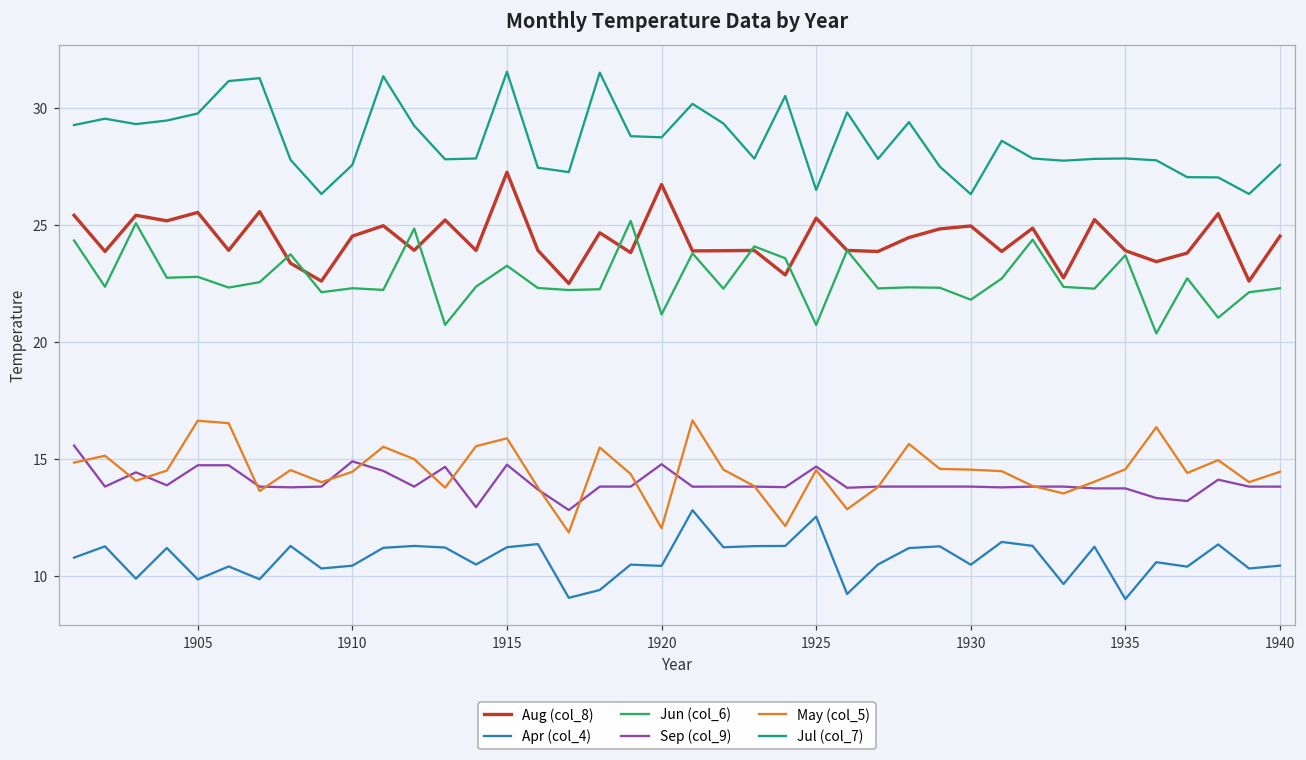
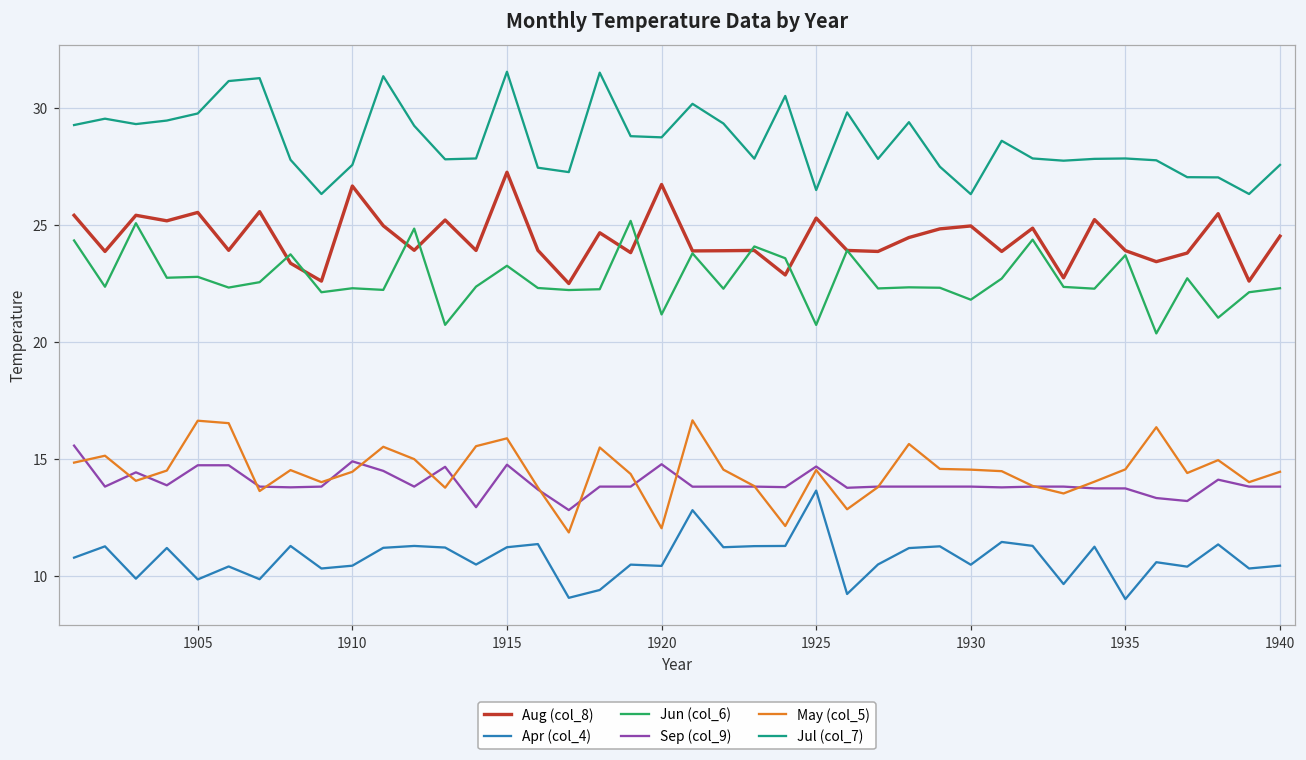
  {
    "Aug (col_8)": {
      "1905": 25.6,
-     "1910": 24.5,
+     "1910": 26.7,
      "1915": 27.3,
      "1920": 26.7,
      "1925": 25.3,
      "1930": 25.0,
      "1935": 23.9,
      "1940": 24.5
    },
    "Apr (col_4)": {
      "1905": 9.8,
      "1910": 10.4,
      "1915": 11.2,
      "1920": 10.4,
-     "1925": 12.5,
+     "1925": 13.6,
      "1930": 10.5,
      "1935": 9.0,
      "1940": 10.4
    },
    "Sep (col_9)": {
      "1905": 14.7,
      "1910": 14.9,
      "1915": 14.8,
      "1920": 14.8,
      "1925": 14.7,
      "1930": 13.8,
      "1935": 13.7,
      "1940": 13.8
    },
    "May (col_5)": {
      "1905": 16.6,
      "1910": 14.4,
      "1915": 15.9,
      "1920": 12.0,
      "1925": 14.5,
      "1930": 14.5,
      "1935": 14.6,
      "1940": 14.4
    }
  }
